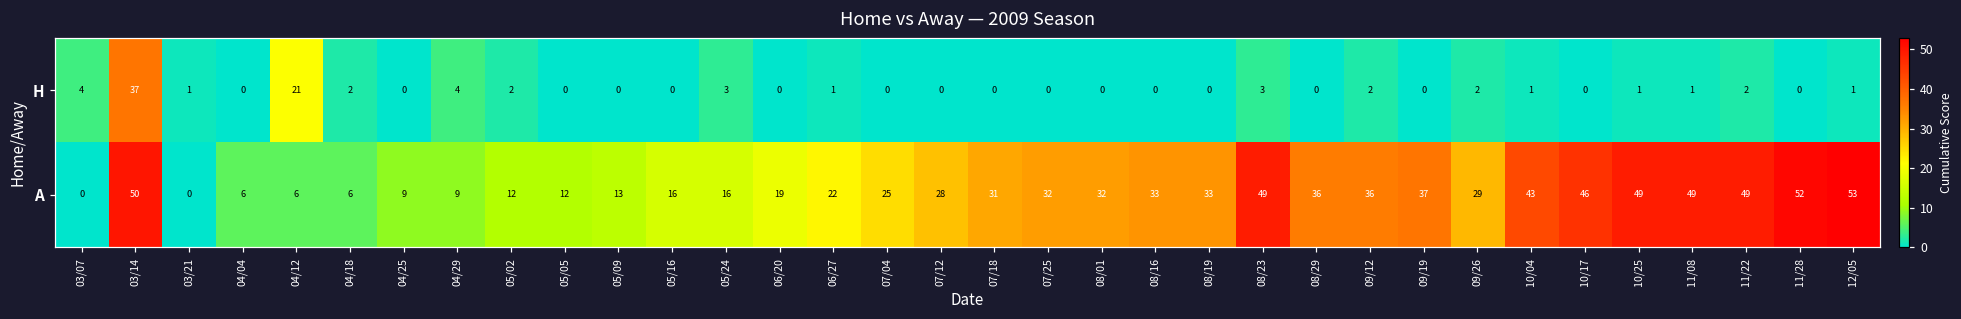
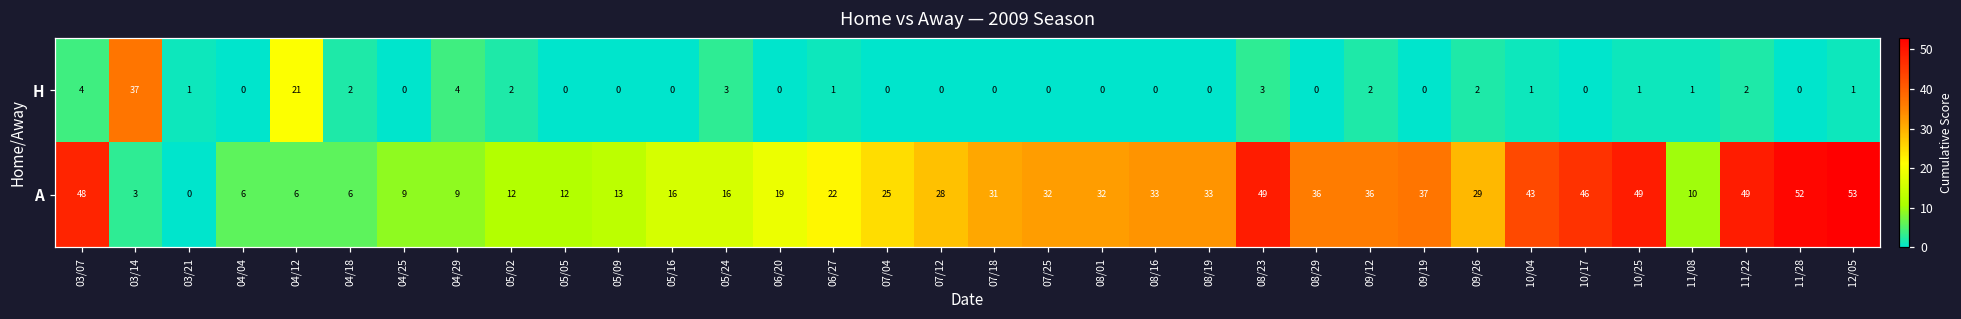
  {
    "H": {
      "03/07": 4,
      "03/14": 37,
      "03/21": 1,
      "04/04": 0,
      "04/12": 21,
      "04/18": 2,
      "04/25": 0,
      "04/29": 4,
      "05/02": 2,
      "05/05": 0,
      "05/09": 0,
      "05/16": 0,
      "05/24": 3,
      "06/20": 0,
      "06/27": 1,
      "07/04": 0,
      "07/12": 0,
      "07/18": 0,
      "07/25": 0,
      "08/01": 0,
      "08/16": 0,
      "08/19": 0,
      "08/23": 3,
      "08/29": 0,
      "09/12": 2,
      "09/19": 0,
      "09/26": 2,
      "10/04": 1,
      "10/17": 0,
      "10/25": 1,
      "11/08": 1,
      "11/22": 2,
      "11/28": 0,
      "12/05": 1
    },
    "A": {
-     "03/07": 0,
-     "03/14": 50,
+     "03/07": 48,
+     "03/14": 3,
      "03/21": 0,
      "04/04": 6,
      "04/12": 6,
      "04/18": 6,
      "04/25": 9,
      "04/29": 9,
      "05/02": 12,
      "05/05": 12,
      "05/09": 13,
      "05/16": 16,
      "05/24": 16,
      "06/20": 19,
      "06/27": 22,
      "07/04": 25,
      "07/12": 28,
      "07/18": 31,
      "07/25": 32,
      "08/01": 32,
      "08/16": 33,
      "08/19": 33,
      "08/23": 49,
      "08/29": 36,
      "09/12": 36,
      "09/19": 37,
      "09/26": 29,
      "10/04": 43,
      "10/17": 46,
      "10/25": 49,
-     "11/08": 49,
+     "11/08": 10,
      "11/22": 49,
      "11/28": 52,
      "12/05": 53
    }
  }
